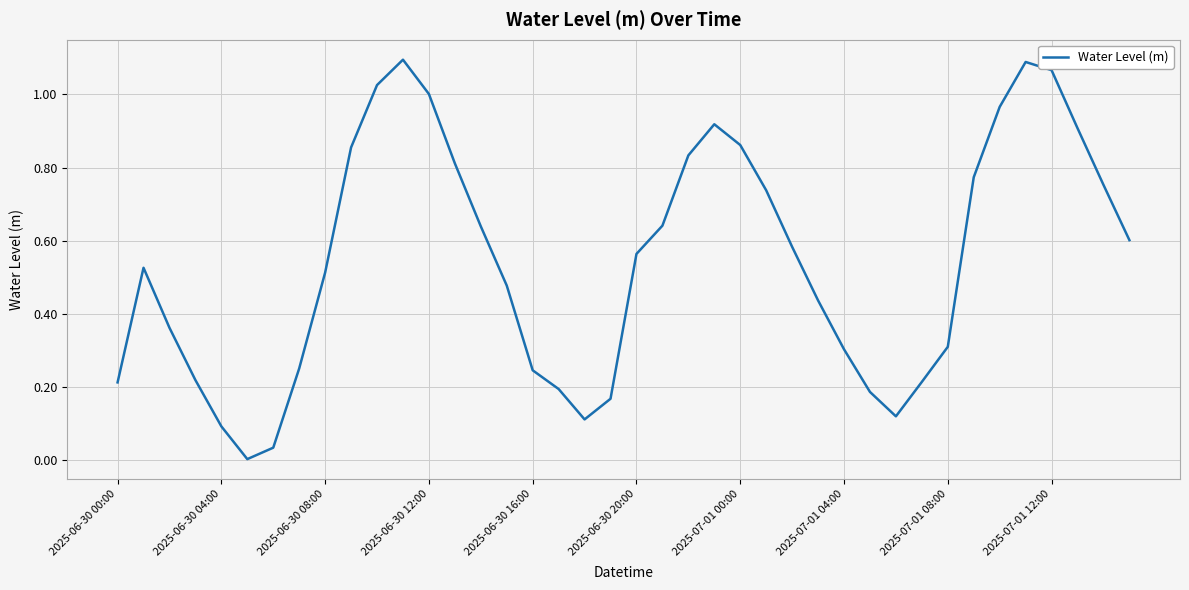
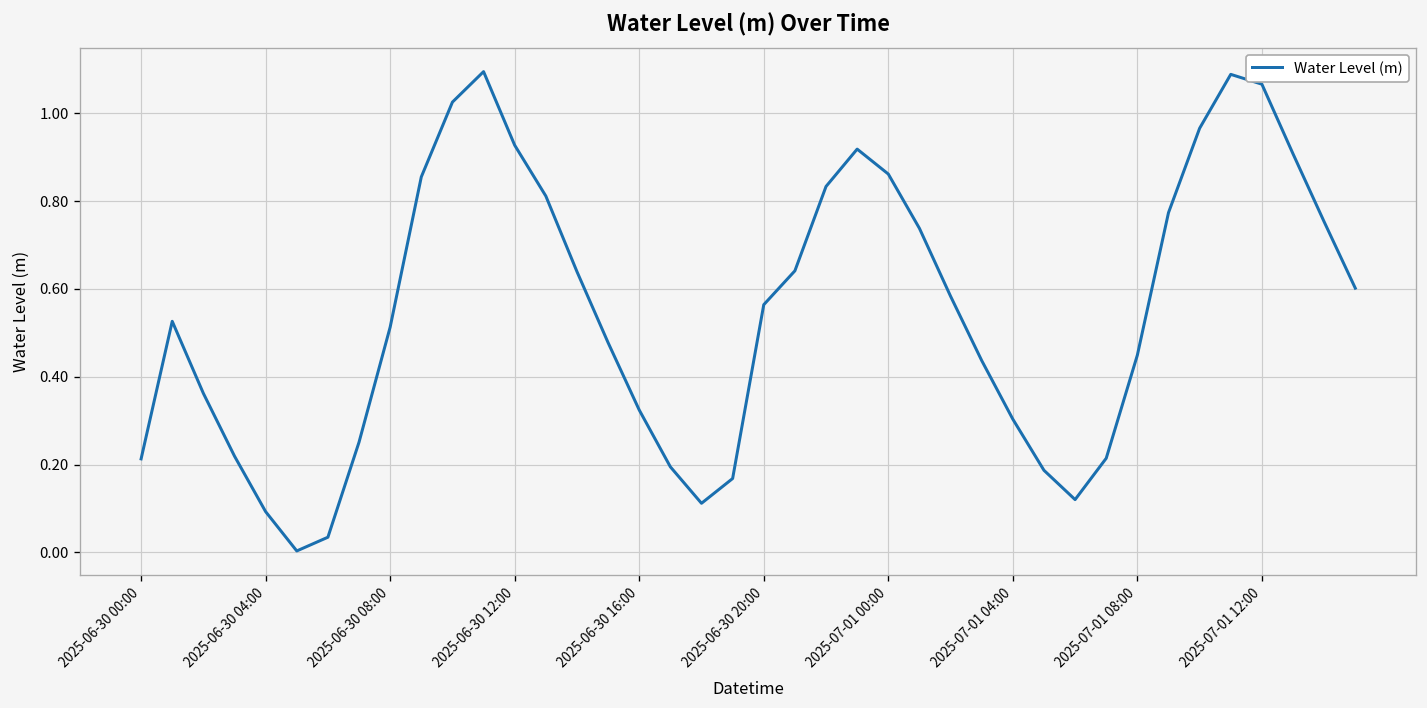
  {
    "2025-06-30 00:00": 0.21,
    "2025-06-30 04:00": 0.09,
    "2025-06-30 08:00": 0.51,
-   "2025-06-30 12:00": 1.00,
-   "2025-06-30 16:00": 0.25,
+   "2025-06-30 12:00": 0.93,
+   "2025-06-30 16:00": 0.32,
    "2025-06-30 20:00": 0.56,
    "2025-07-01 00:00": 0.86,
    "2025-07-01 04:00": 0.30,
-   "2025-07-01 08:00": 0.31,
+   "2025-07-01 08:00": 0.45,
    "2025-07-01 12:00": 1.07
  }
